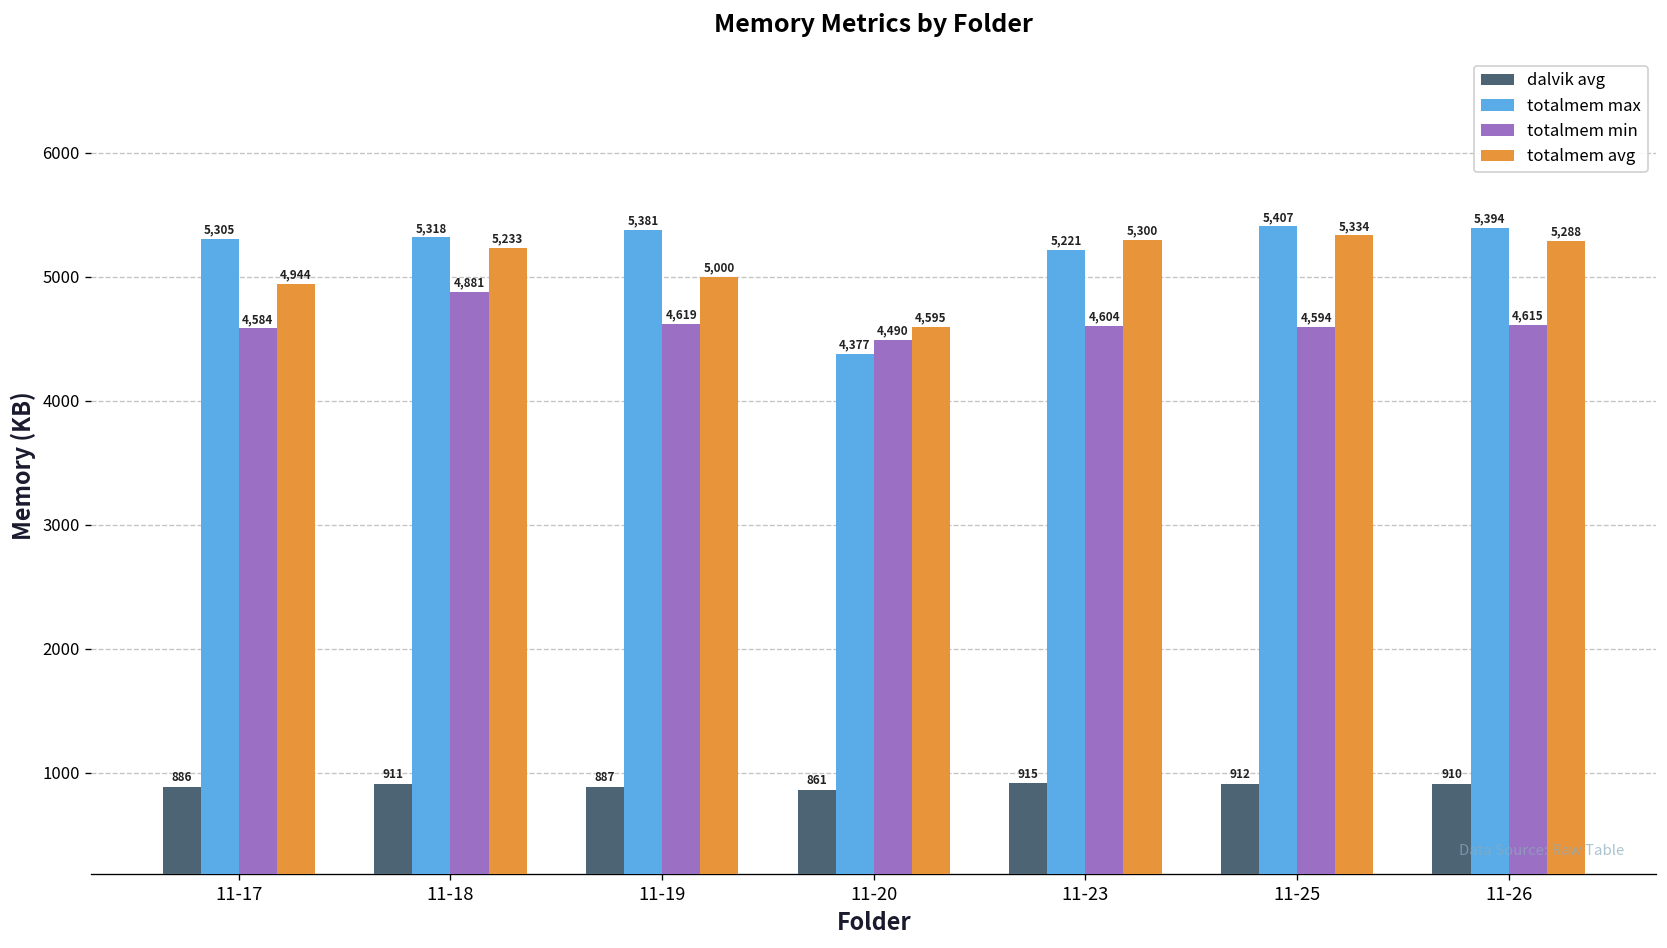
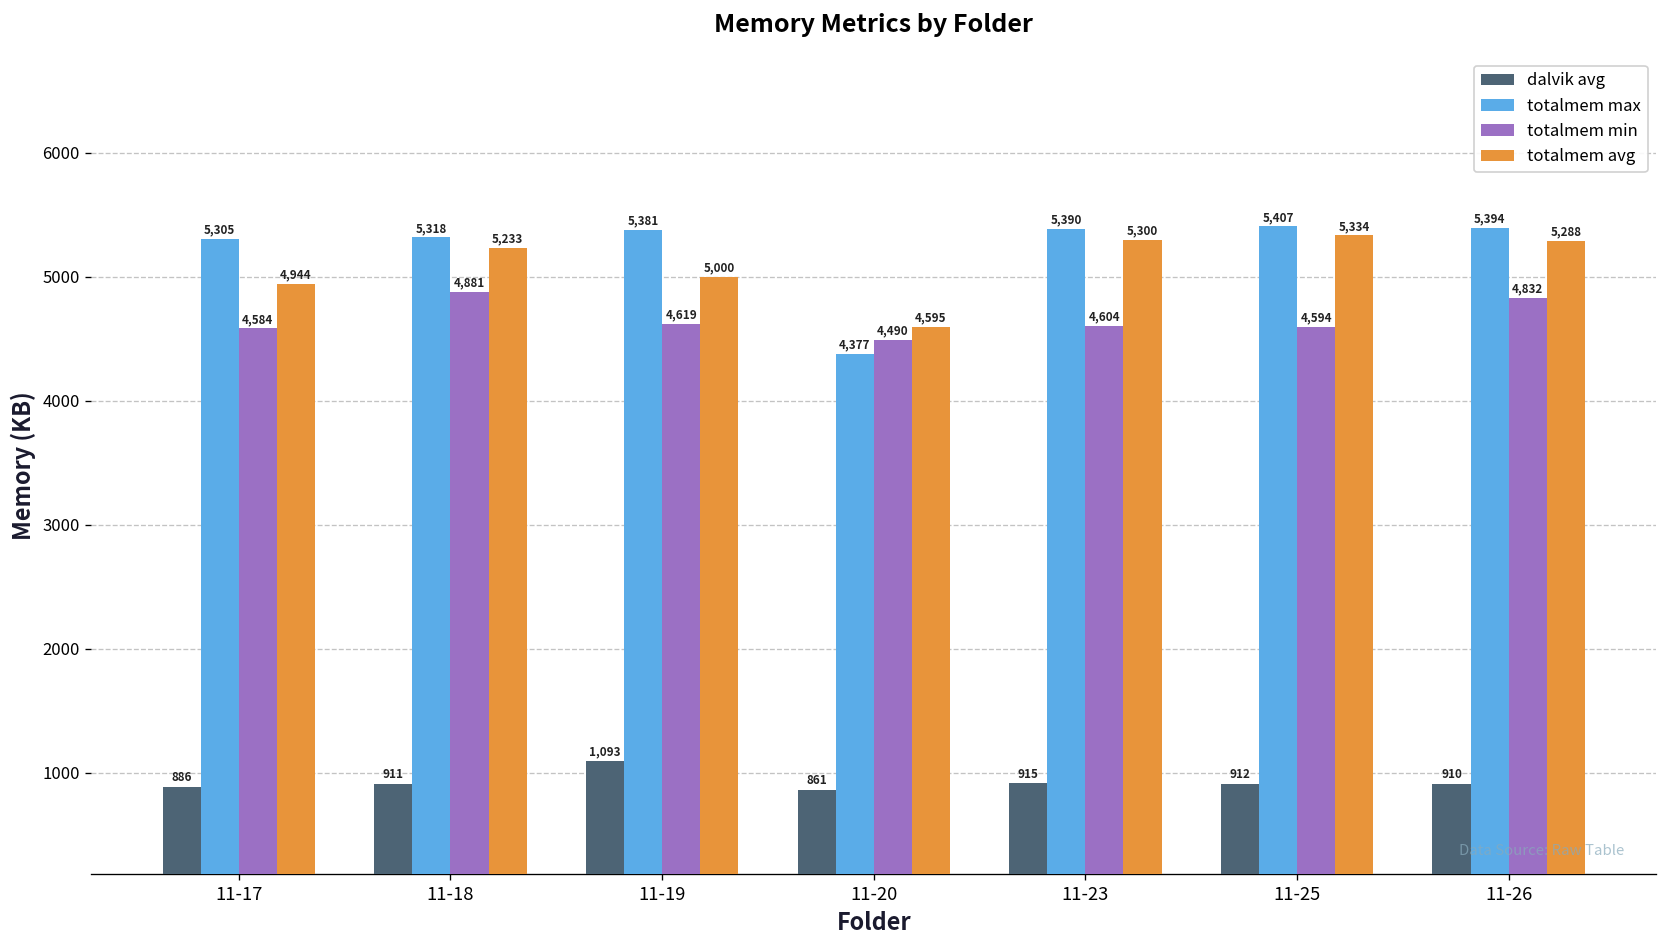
  {
    "dalvik avg": {
      "11-17": "886",
      "11-18": "911",
-     "11-19": "887",
+     "11-19": "1,093",
      "11-20": "861",
      "11-23": "915",
      "11-25": "912",
      "11-26": "910"
    },
    "totalmem max": {
      "11-17": "5,305",
      "11-18": "5,318",
      "11-19": "5,381",
      "11-20": "4,377",
-     "11-23": "5,221",
+     "11-23": "5,390",
      "11-25": "5,407",
      "11-26": "5,394"
    },
    "totalmem min": {
      "11-17": "4,584",
      "11-18": "4,881",
      "11-19": "4,619",
      "11-20": "4,490",
      "11-23": "4,604",
      "11-25": "4,594",
-     "11-26": "4,615"
+     "11-26": "4,832"
    },
    "totalmem avg": {
      "11-17": "4,944",
      "11-18": "5,233",
      "11-19": "5,000",
      "11-20": "4,595",
      "11-23": "5,300",
      "11-25": "5,334",
      "11-26": "5,288"
    }
  }
